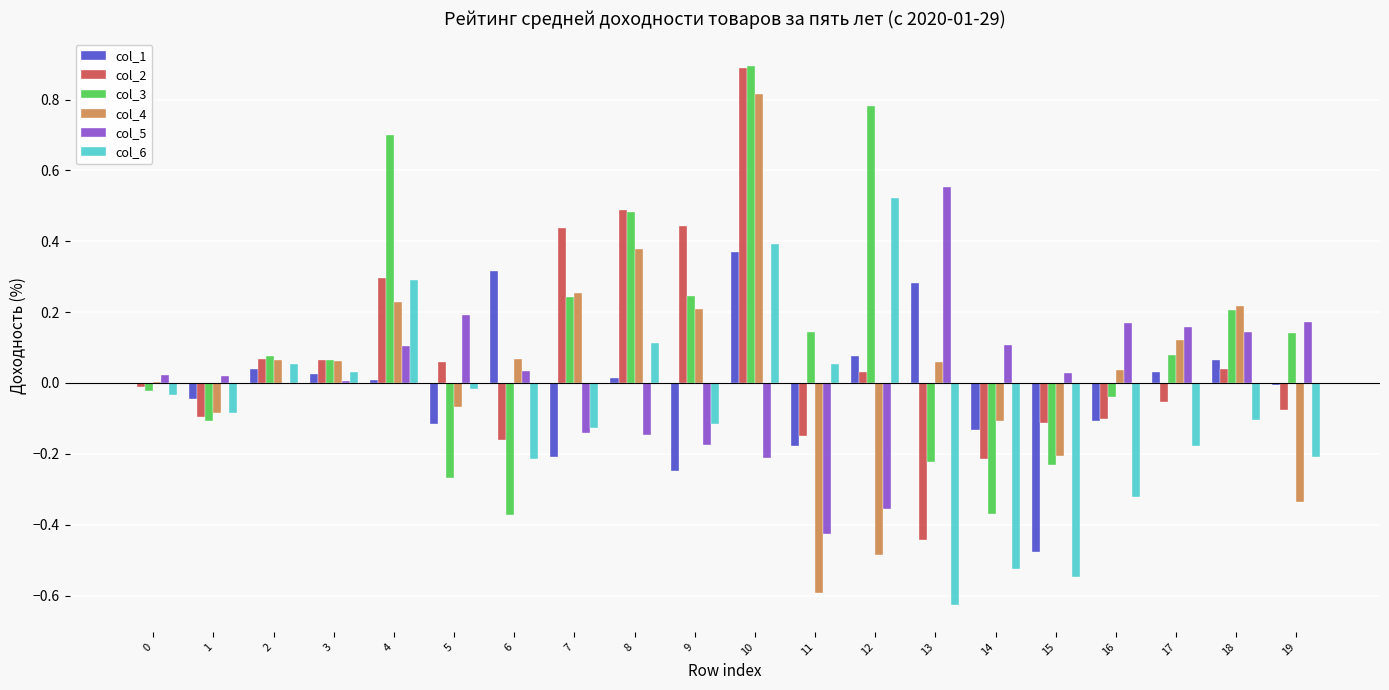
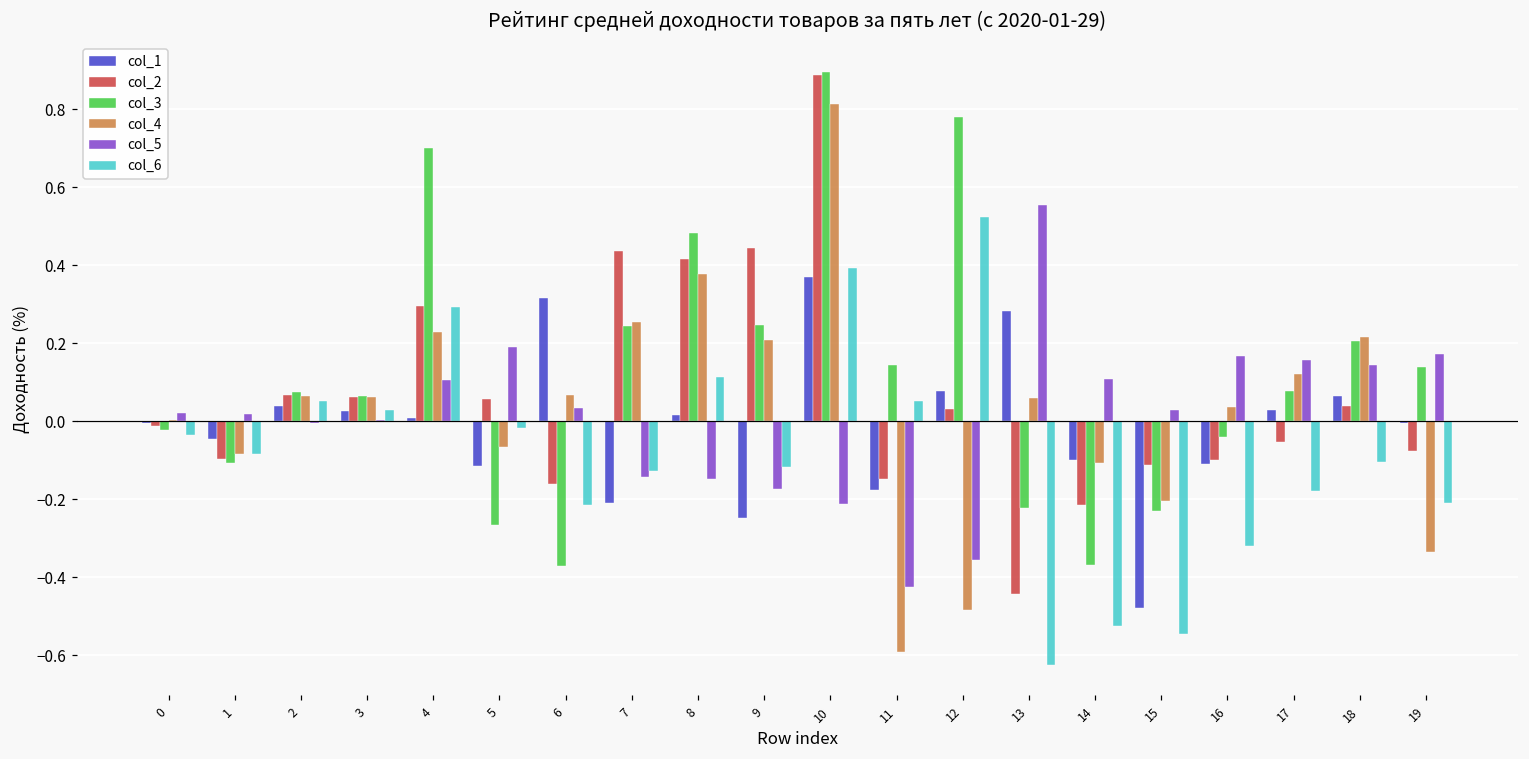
  {
    "col_1": {
      "1": -0.04,
      "2": 0.04,
      "3": 0.03,
      "4": 0.01,
      "5": -0.12,
      "6": 0.32,
      "7": -0.21,
      "8": 0.01,
      "9": -0.25,
      "10": 0.37,
      "11": -0.18,
      "12": 0.08,
      "13": 0.28,
-     "14": -0.13,
+     "14": -0.10,
      "15": -0.48,
      "16": -0.11,
      "17": 0.03,
      "18": 0.07
    },
    "col_2": {
      "0": -0.01,
      "1": -0.10,
      "2": 0.07,
      "3": 0.06,
      "4": 0.30,
      "5": 0.06,
      "6": -0.16,
      "7": 0.44,
-     "8": 0.49,
+     "8": 0.42,
      "9": 0.44,
      "10": 0.89,
      "11": -0.15,
      "12": 0.03,
      "13": -0.44,
      "14": -0.22,
      "15": -0.11,
      "16": -0.10,
      "17": -0.05,
      "18": 0.04,
      "19": -0.08
    },
    "col_3": {
      "0": -0.02,
      "1": -0.11,
      "2": 0.08,
      "3": 0.07,
      "4": 0.70,
      "5": -0.27,
      "6": -0.37,
      "7": 0.24,
      "8": 0.48,
      "9": 0.25,
      "10": 0.90,
      "11": 0.14,
      "12": 0.78,
      "13": -0.22,
      "14": -0.37,
      "15": -0.23,
      "16": -0.04,
      "17": 0.08,
      "18": 0.21,
      "19": 0.14
    },
    "col_4": {
      "1": -0.08,
      "2": 0.07,
      "3": 0.06,
      "4": 0.23,
      "5": -0.07,
      "6": 0.07,
      "7": 0.25,
      "8": 0.38,
      "9": 0.21,
      "10": 0.81,
      "11": -0.59,
      "12": -0.48,
      "13": 0.06,
      "14": -0.11,
      "15": -0.21,
      "16": 0.04,
      "17": 0.12,
      "18": 0.22,
      "19": -0.34
    },
    "col_5": {
      "0": 0.02,
      "1": 0.02,
      "4": 0.11,
      "5": 0.19,
      "6": 0.03,
      "7": -0.14,
      "8": -0.15,
      "9": -0.18,
      "10": -0.21,
      "11": -0.43,
      "12": -0.36,
      "13": 0.55,
      "14": 0.11,
      "15": 0.03,
      "16": 0.17,
      "17": 0.16,
      "18": 0.15,
      "19": 0.17
    },
    "col_6": {
      "0": -0.03,
      "1": -0.08,
      "2": 0.05,
      "3": 0.03,
      "4": 0.29,
      "5": -0.02,
      "6": -0.21,
      "7": -0.13,
      "8": 0.11,
      "9": -0.12,
      "10": 0.39,
      "11": 0.05,
      "12": 0.52,
      "13": -0.63,
      "14": -0.53,
      "15": -0.55,
      "16": -0.32,
      "17": -0.18,
      "18": -0.10,
      "19": -0.21
    }
  }
